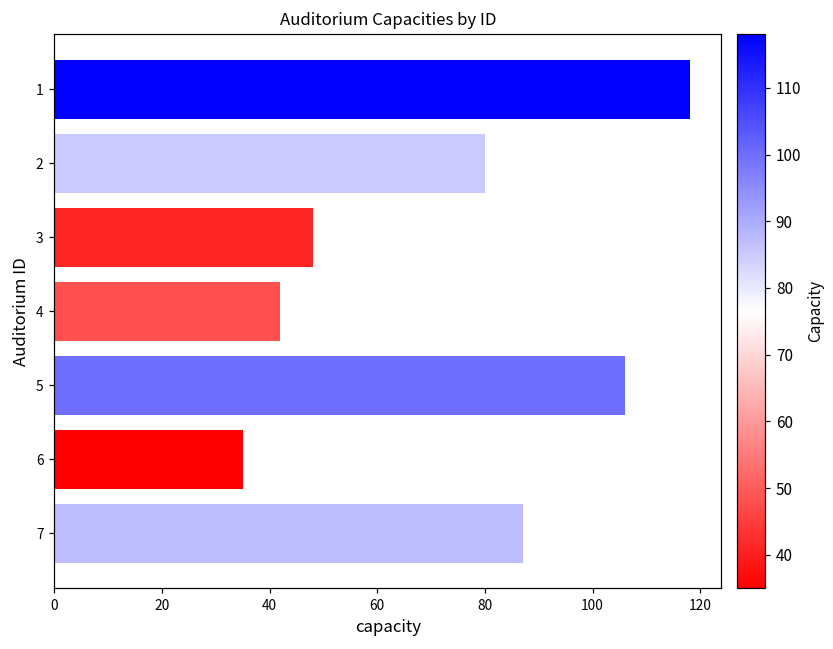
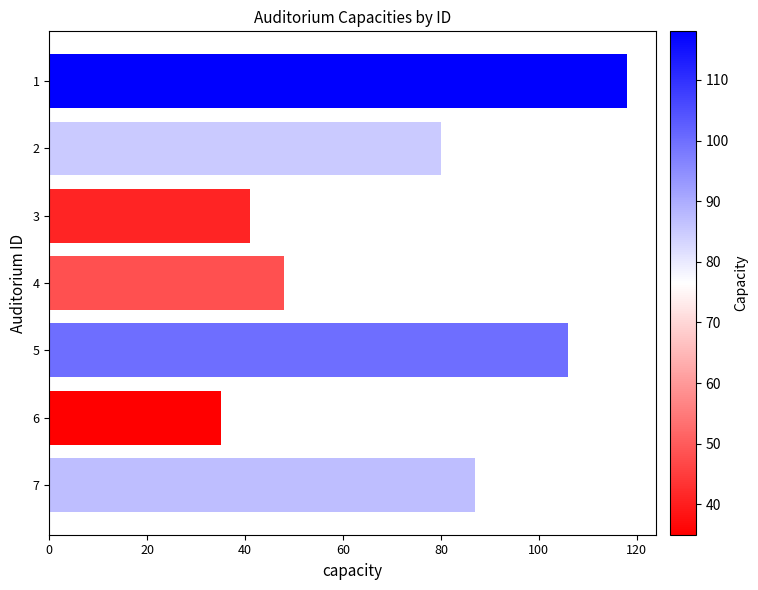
  {
    "1": 118,
    "2": 80,
-   "3": 48,
-   "4": 42,
+   "3": 41,
+   "4": 48,
    "5": 106,
    "6": 35,
    "7": 87
  }
